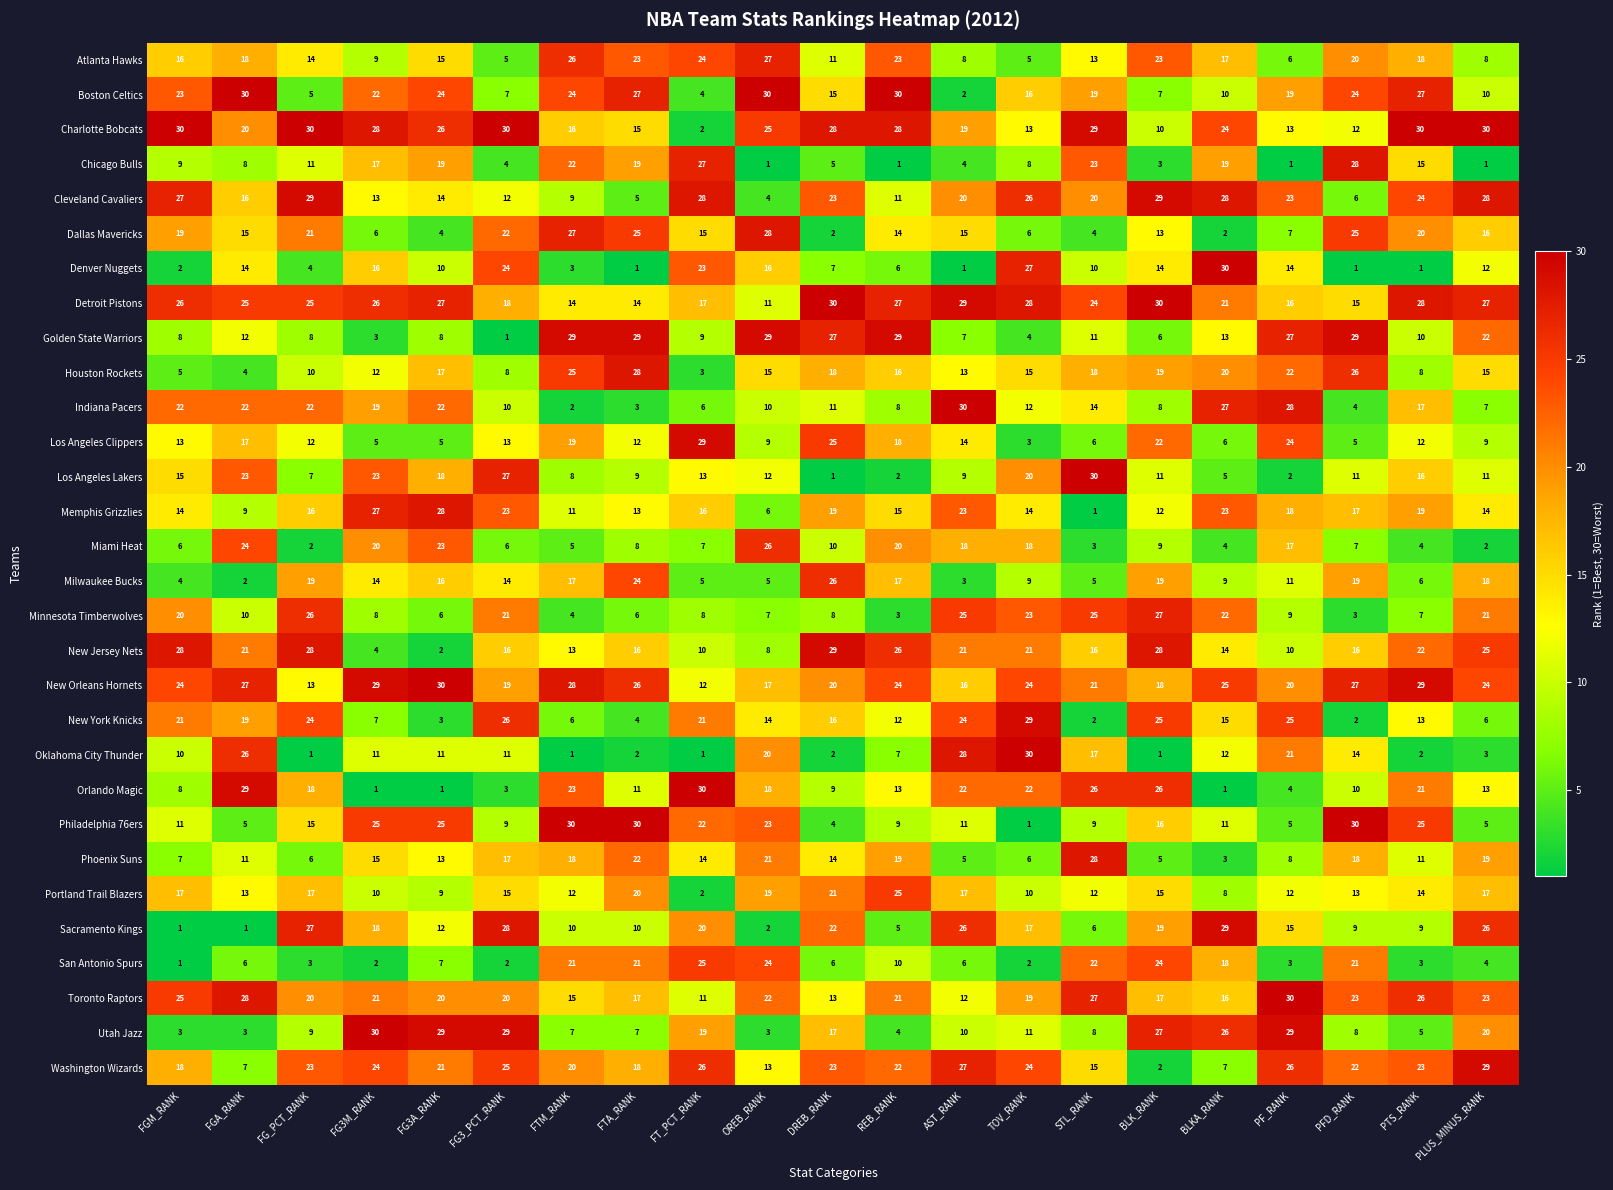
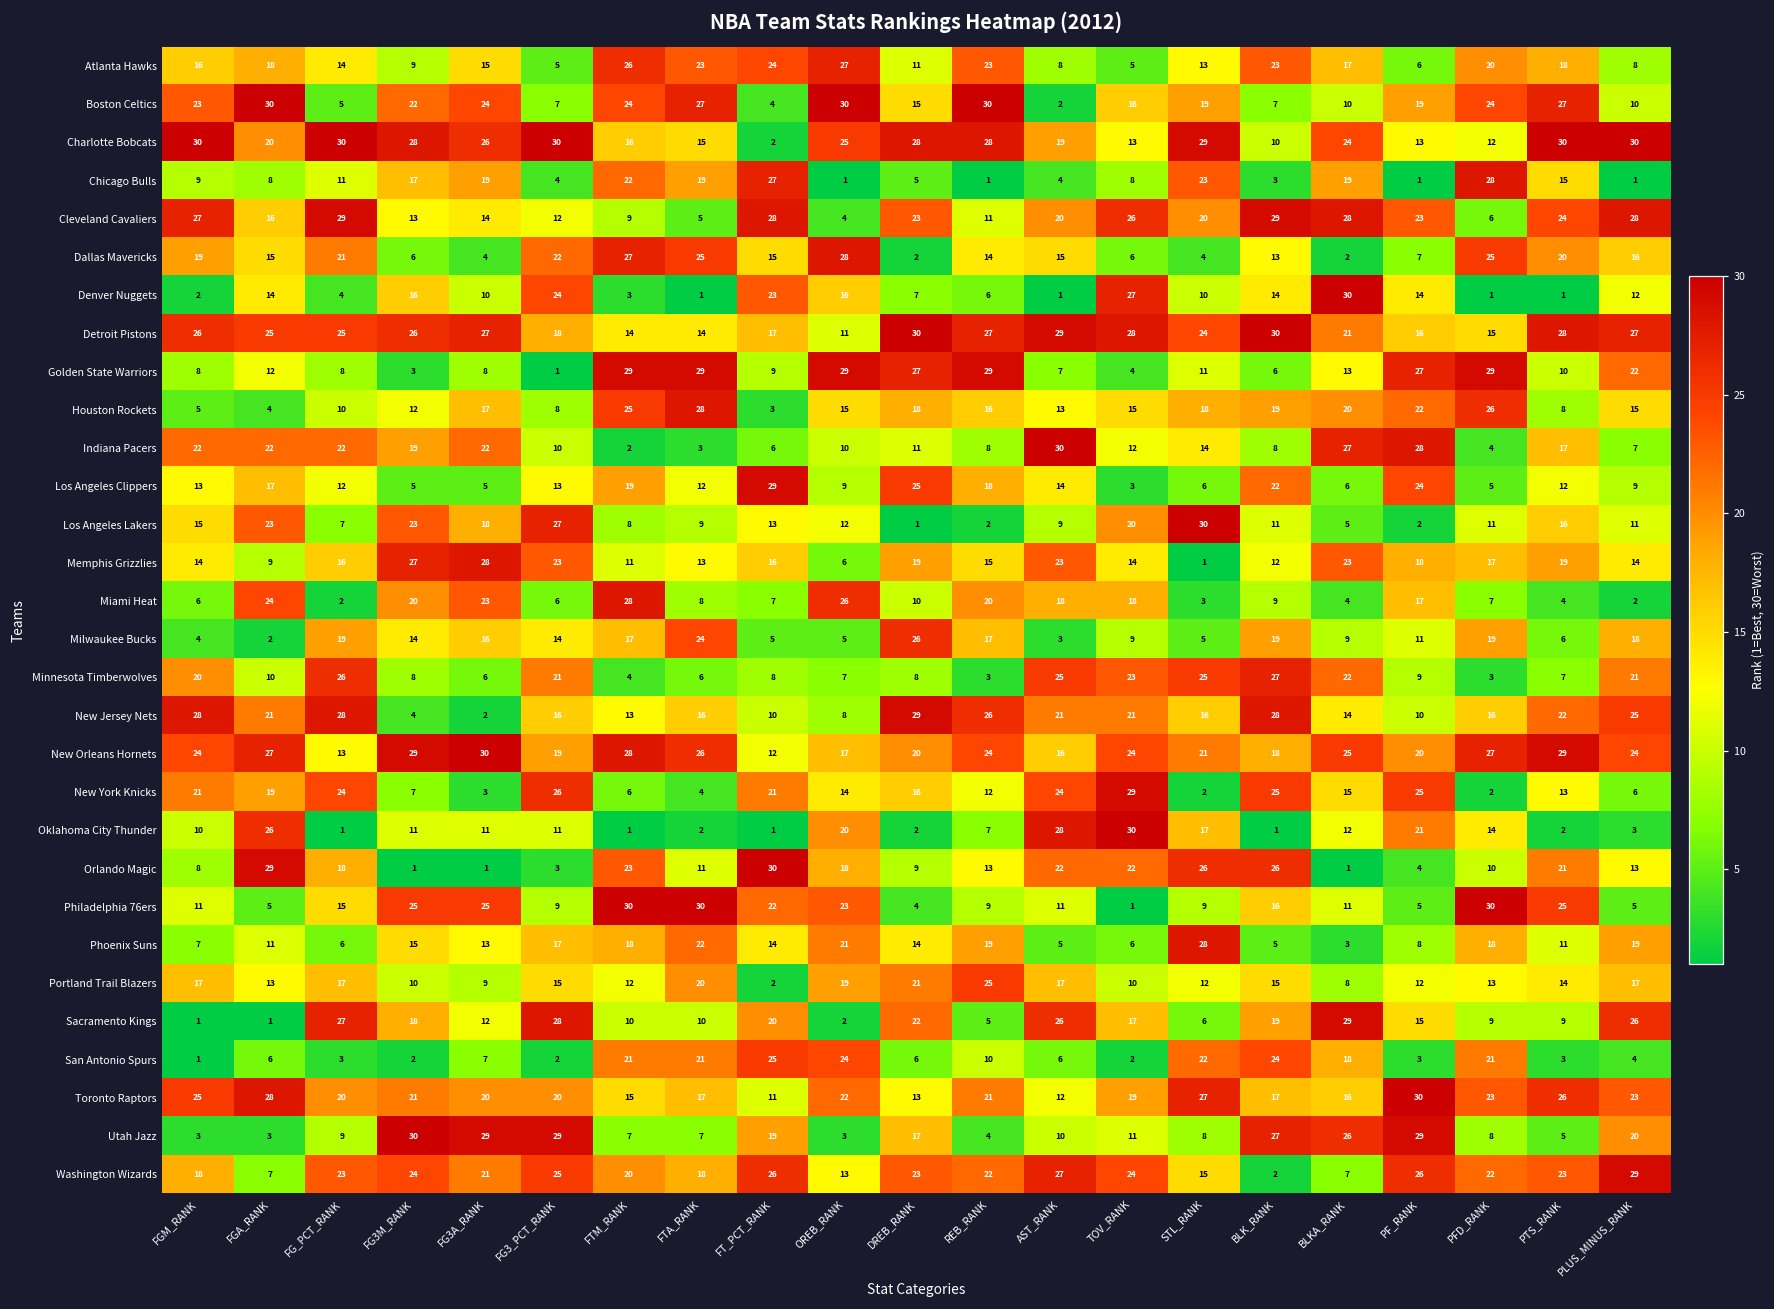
  {
    "Miami Heat": {
      "FGM_RANK": 6,
      "FGA_RANK": 24,
      "FG_PCT_RANK": 2,
      "FG3M_RANK": 20,
      "FG3A_RANK": 23,
      "FG3_PCT_RANK": 6,
-     "FTM_RANK": 5,
+     "FTM_RANK": 28,
      "FTA_RANK": 8,
      "FT_PCT_RANK": 7,
      "OREB_RANK": 26,
      "DREB_RANK": 10,
      "REB_RANK": 20,
      "AST_RANK": 18,
      "TOV_RANK": 18,
      "STL_RANK": 3,
      "BLK_RANK": 9,
      "BLKA_RANK": 4,
      "PF_RANK": 17,
      "PFD_RANK": 7,
      "PTS_RANK": 4,
      "PLUS_MINUS_RANK": 2
    }
  }
